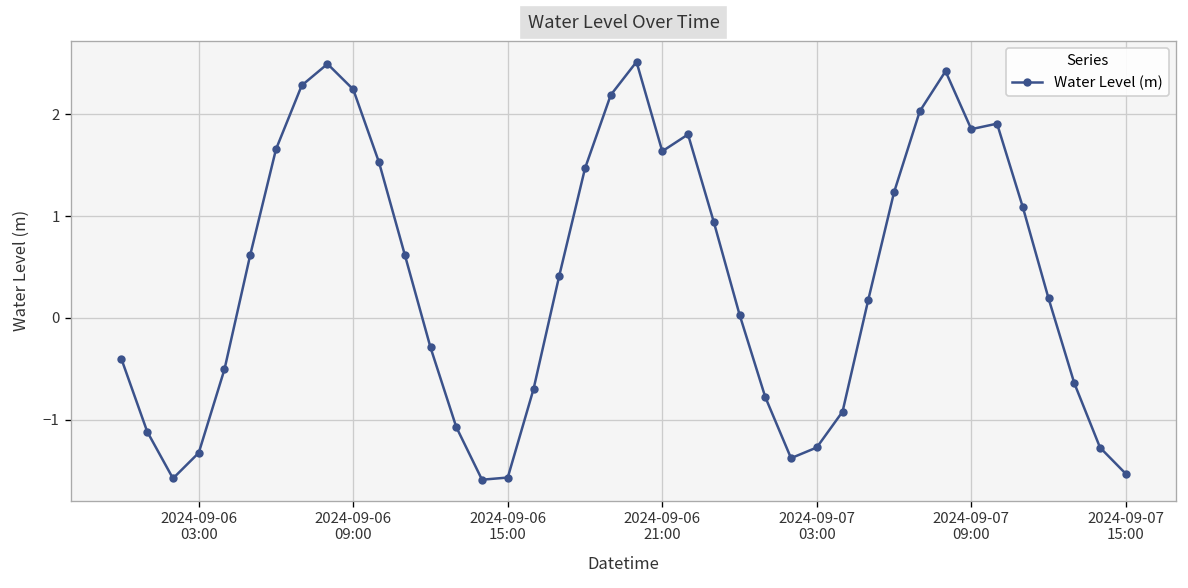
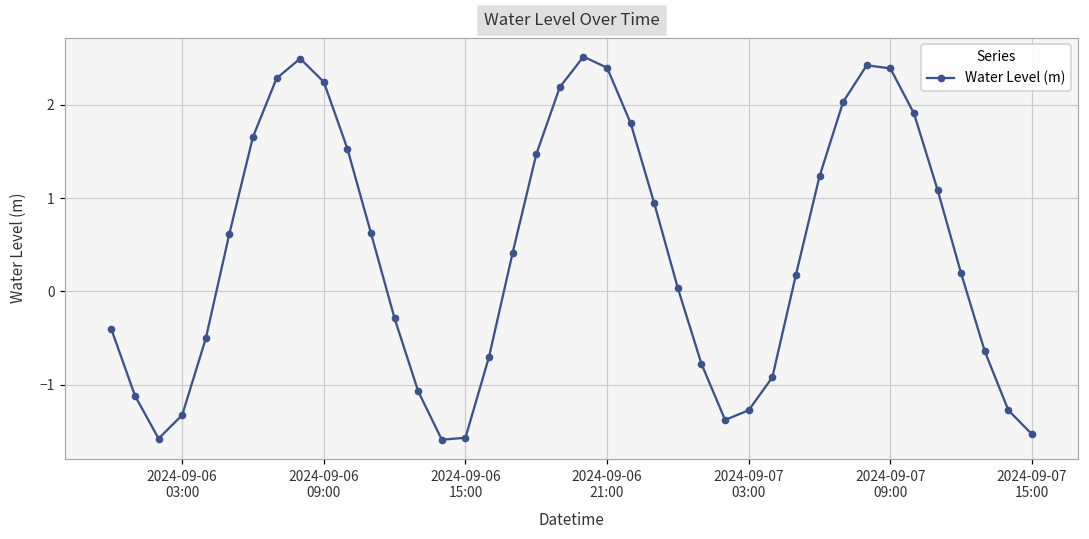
  {
    "2024-09-06 03:00": -1.3,
    "2024-09-06 09:00": 2.2,
    "2024-09-06 15:00": -1.6,
-   "2024-09-06 21:00": 1.6,
+   "2024-09-06 21:00": 2.4,
    "2024-09-07 03:00": -1.3,
-   "2024-09-07 09:00": 1.9,
+   "2024-09-07 09:00": 2.4,
    "2024-09-07 15:00": -1.5
  }
